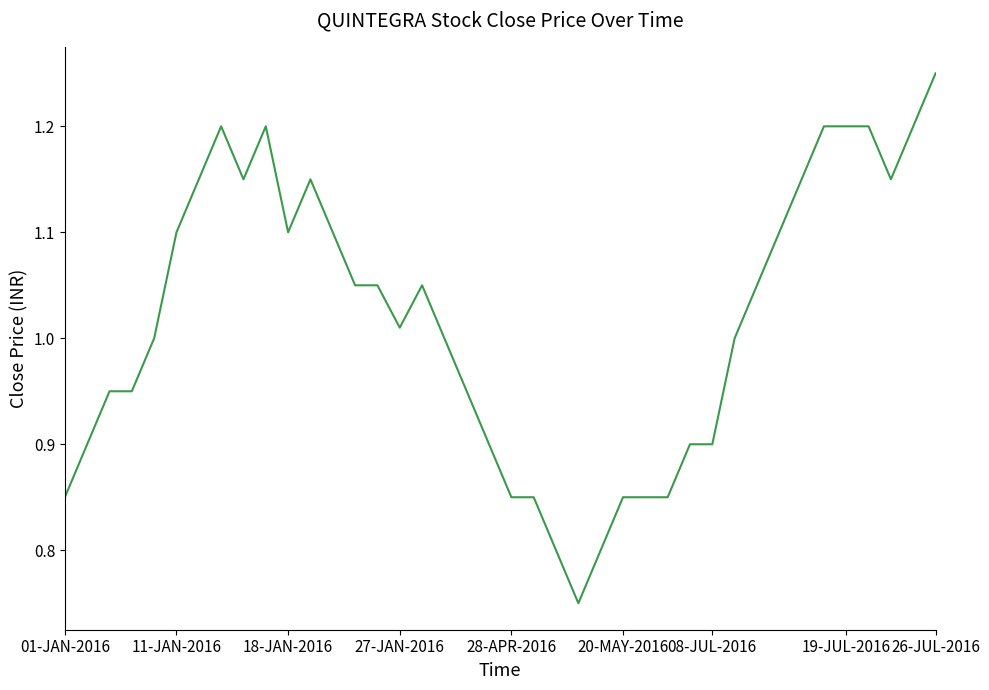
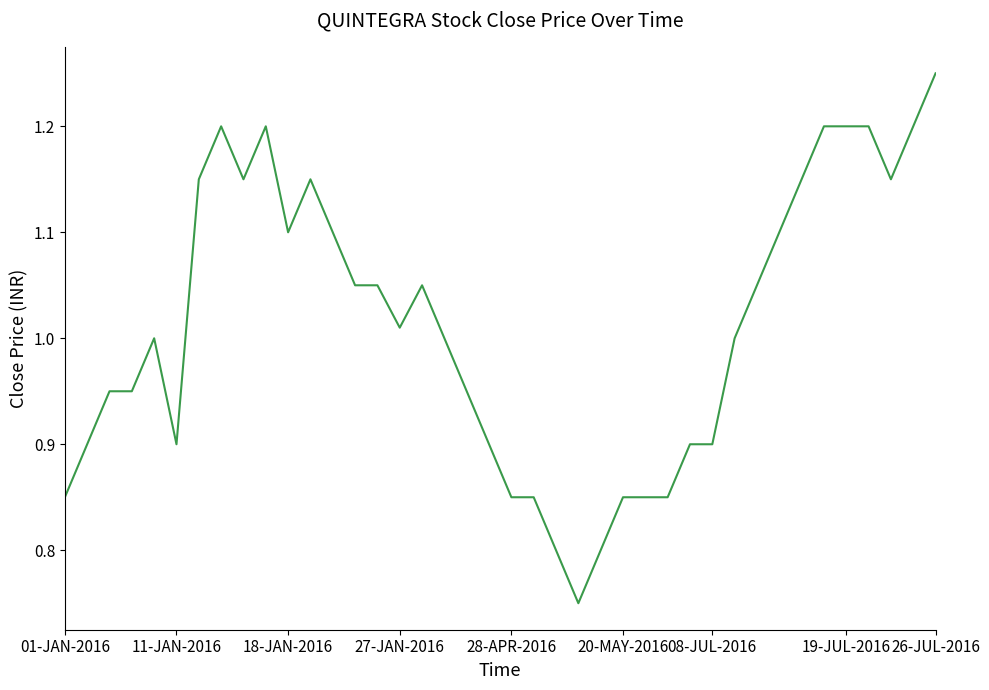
  {
    "01-JAN-2016": 0.850,
-   "11-JAN-2016": 1.1,
+   "11-JAN-2016": 0.9,
    "18-JAN-2016": 1.1,
    "27-JAN-2016": 1.010,
    "28-APR-2016": 0.850,
    "20-MAY-2016": 0.850,
    "08-JUL-2016": 0.9,
    "19-JUL-2016": 1.2,
    "26-JUL-2016": 1.250
  }
